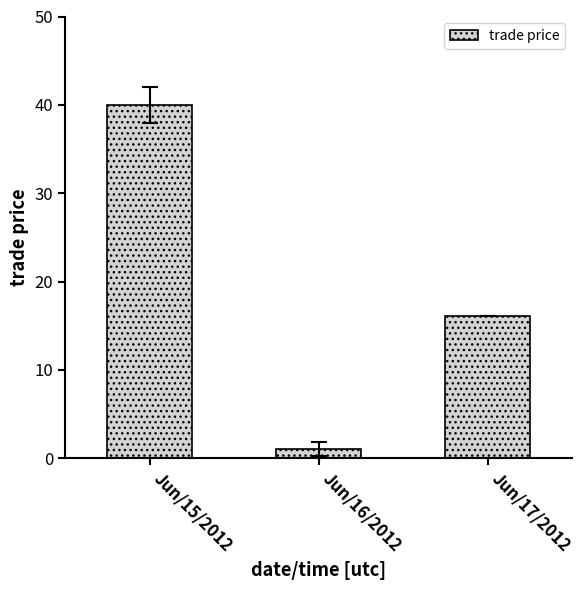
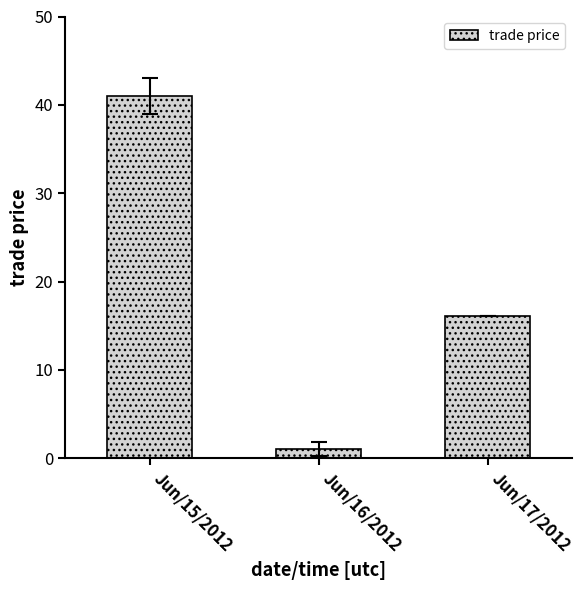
  {
    "trade price": {
-     "Jun/15/2012": 40,
+     "Jun/15/2012": 41,
      "Jun/16/2012": 1,
      "Jun/17/2012": 16
    }
  }
